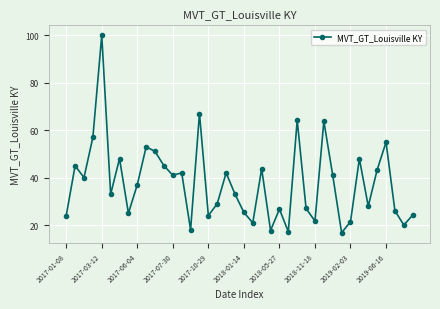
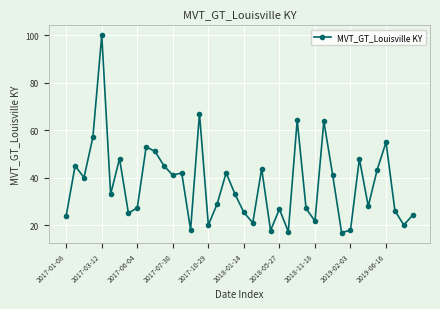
  {
    "2017-01-08": 24,
    "2017-03-12": 100,
-   "2017-06-04": 37,
+   "2017-06-04": 27,
    "2017-07-30": 41,
-   "2017-10-29": 24,
+   "2017-10-29": 20,
    "2018-01-14": 25,
    "2018-05-27": 27,
    "2018-11-18": 22,
-   "2019-02-03": 21,
+   "2019-02-03": 18,
    "2019-06-16": 55
  }
